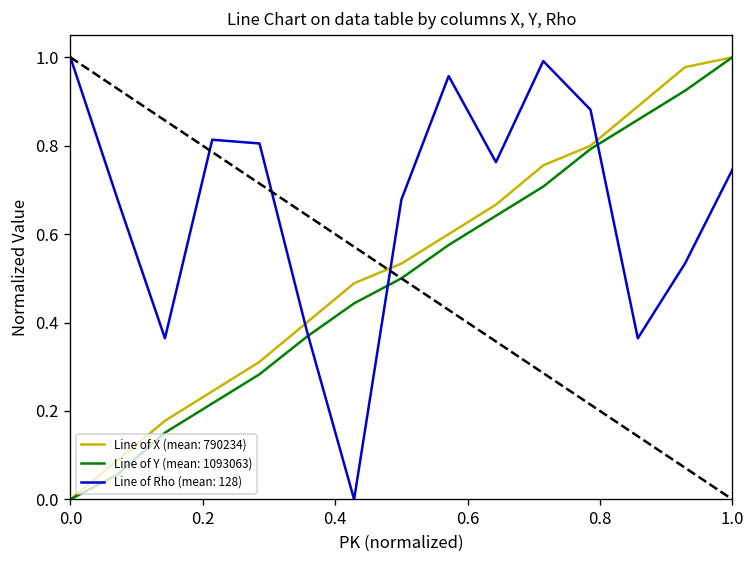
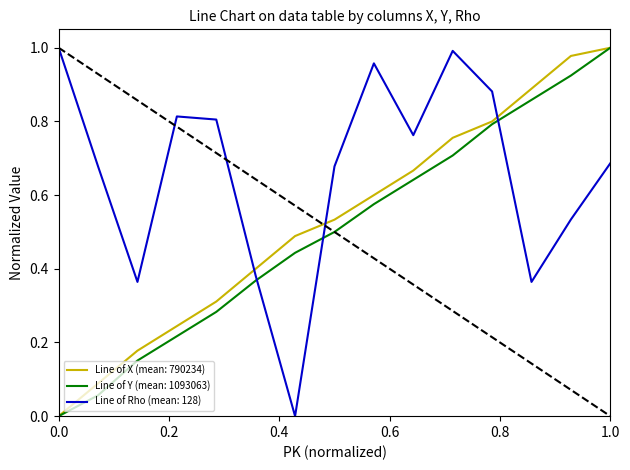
  {
    "Line of Rho (mean: 128)": {
-     "1.0": 0.75
+     "1.0": 0.69
    }
  }
